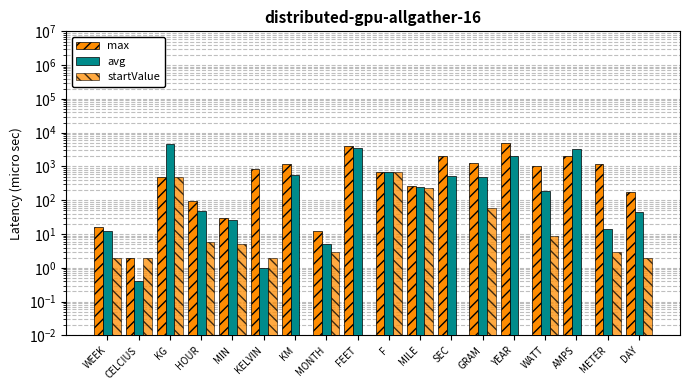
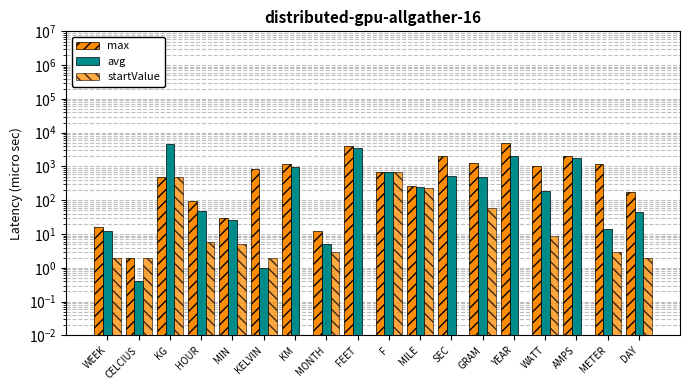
  {
    "avg": {
      "WEEK": 12,
      "CELCIUS": 0.4,
      "KG": 5000,
      "HOUR": 50,
      "MIN": 30,
      "KELVIN": 1,
-     "KM": 600,
+     "KM": 1000,
      "MONTH": 5,
      "FEET": 3000,
      "F": 700,
      "MILE": 200,
      "SEC": 500,
      "GRAM": 500,
      "YEAR": 2000,
      "WATT": 200,
-     "AMPS": 3000,
+     "AMPS": 2000,
      "METER": 14,
      "DAY": 50
    }
  }
